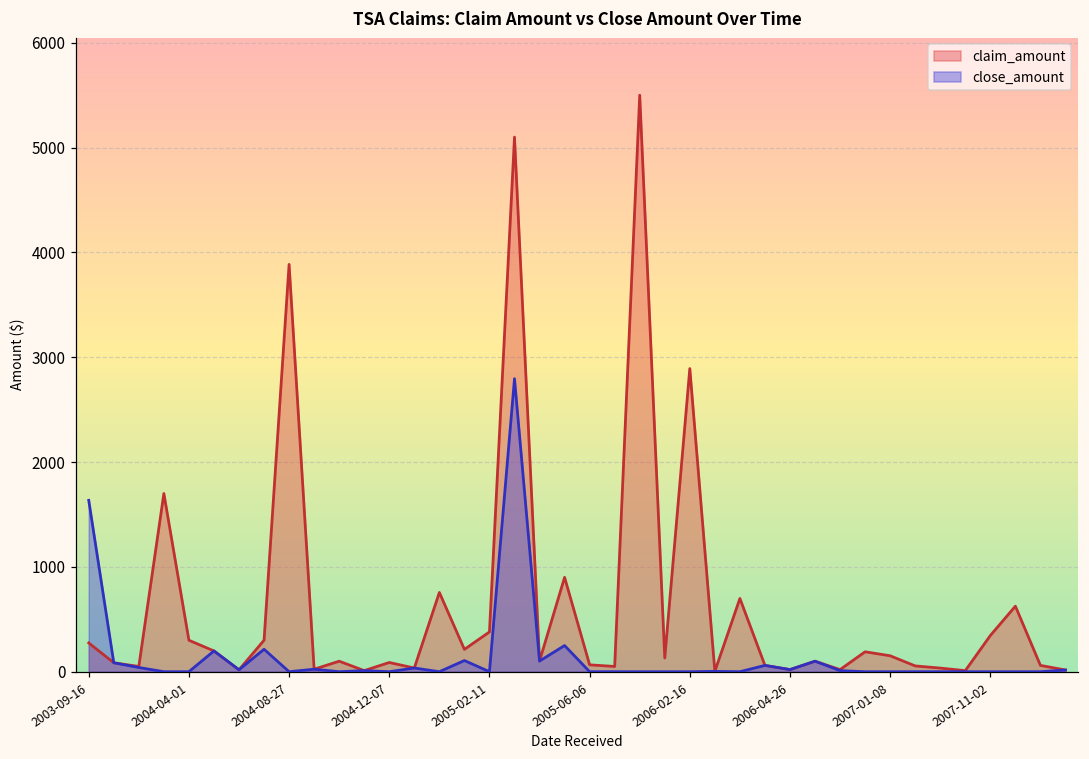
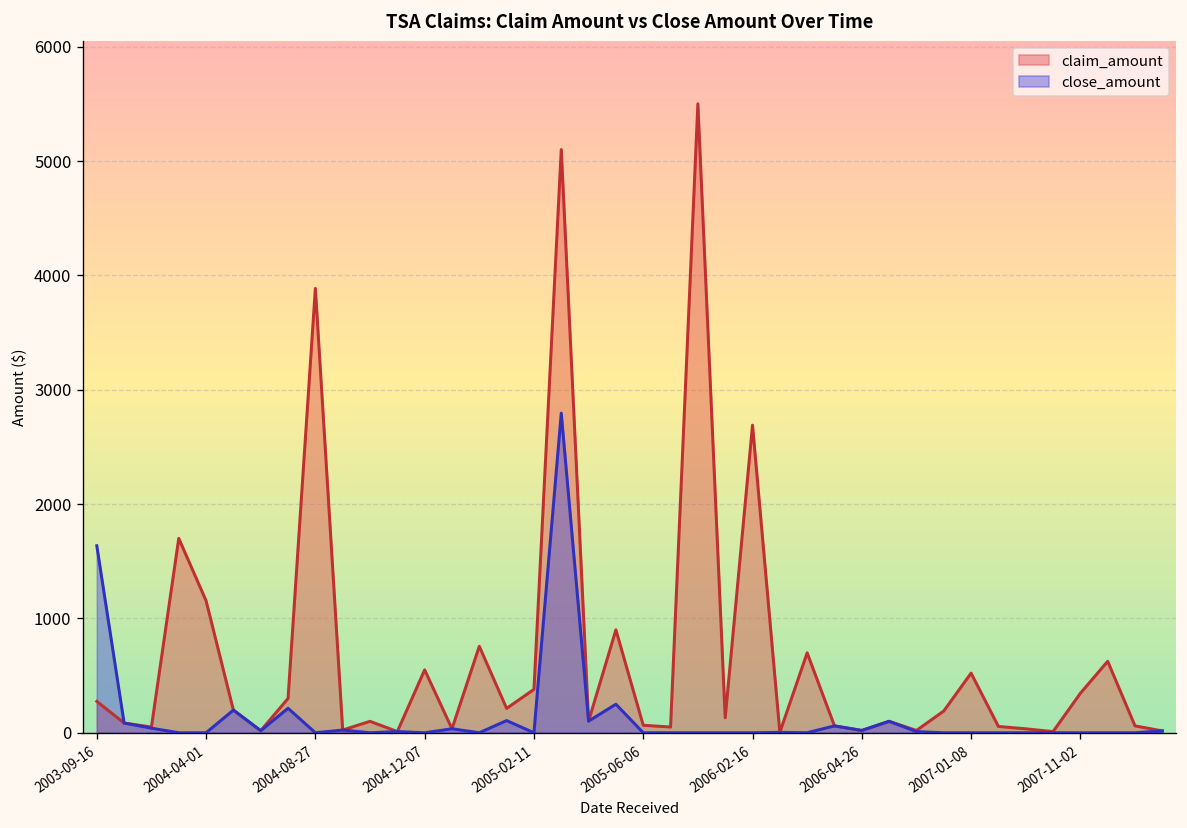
  {
    "claim_amount": {
      "2003-09-16": 300,
-     "2004-04-01": 300,
+     "2004-04-01": 1200,
      "2004-08-27": 3900,
-     "2004-12-07": 100,
+     "2004-12-07": 600,
      "2005-02-11": 400,
      "2005-06-06": 100,
-     "2006-02-16": 2900,
-     "2007-01-08": 200,
+     "2006-02-16": 2700,
+     "2007-01-08": 500,
      "2007-11-02": 300
    },
    "close_amount": {
      "2003-09-16": 1600,
      "2004-04-01": 0,
      "2004-08-27": 0,
      "2004-12-07": 0,
      "2005-02-11": 0,
      "2005-06-06": 0,
      "2006-02-16": 0,
      "2007-01-08": 0,
      "2007-11-02": 0
    }
  }
